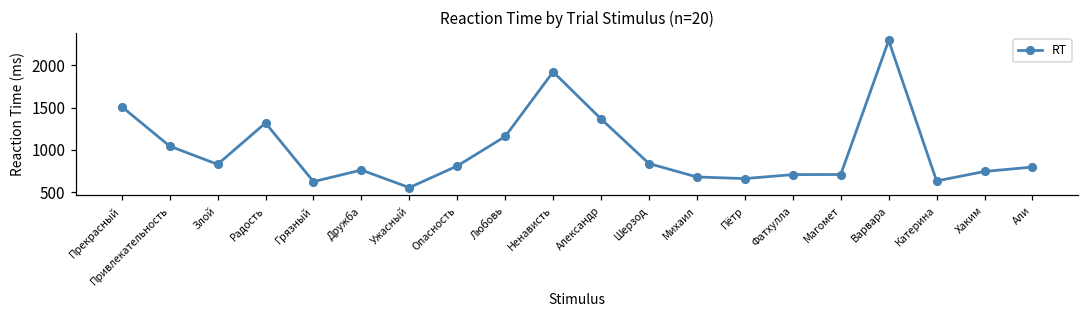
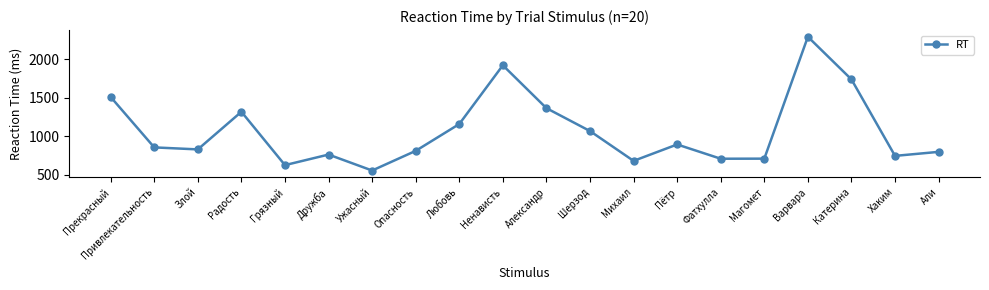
  {
    "Прекрасный": 1500,
-   "Привлекательность": 1000,
+   "Привлекательность": 900,
    "Злой": 800,
    "Радость": 1300,
    "Грязный": 600,
    "Дружба": 800,
    "Ужасный": 600,
    "Опасность": 800,
    "Любовь": 1200,
    "Ненависть": 1900,
    "Александр": 1400,
-   "Шерзод": 800,
+   "Шерзод": 1100,
    "Михаил": 700,
-   "Пётр": 700,
+   "Пётр": 900,
    "Фатхулла": 700,
    "Магомет": 700,
    "Варвара": 2300,
-   "Катерина": 600,
+   "Катерина": 1700,
    "Хаким": 700,
    "Али": 800
  }
